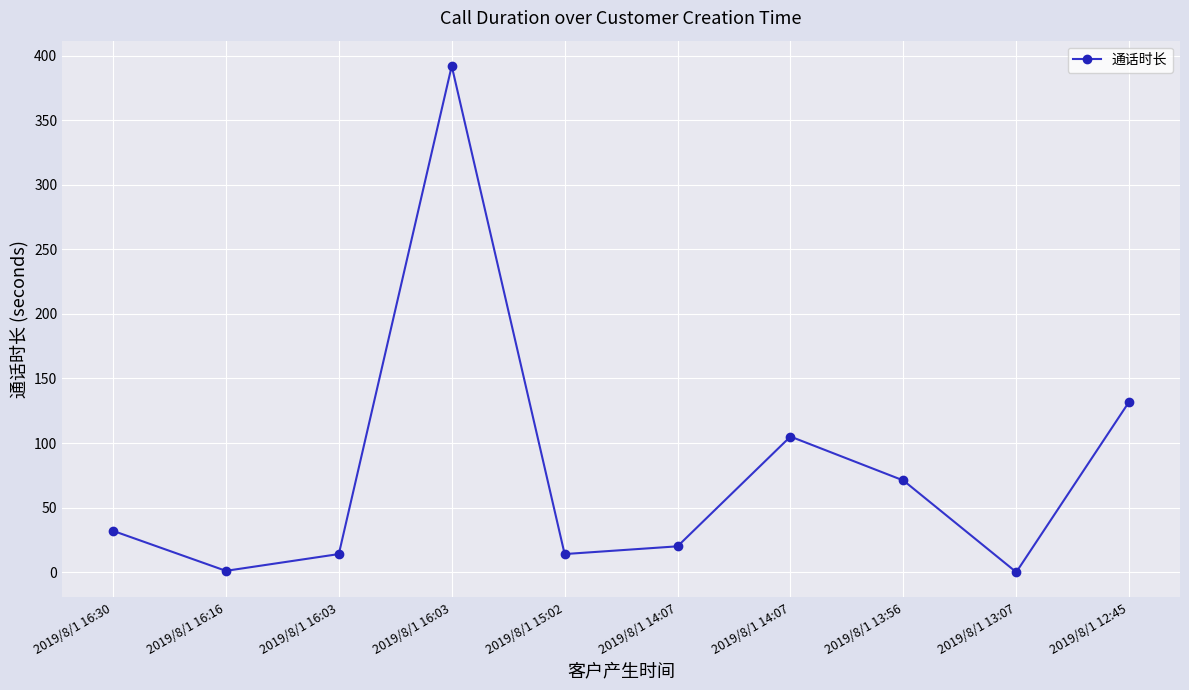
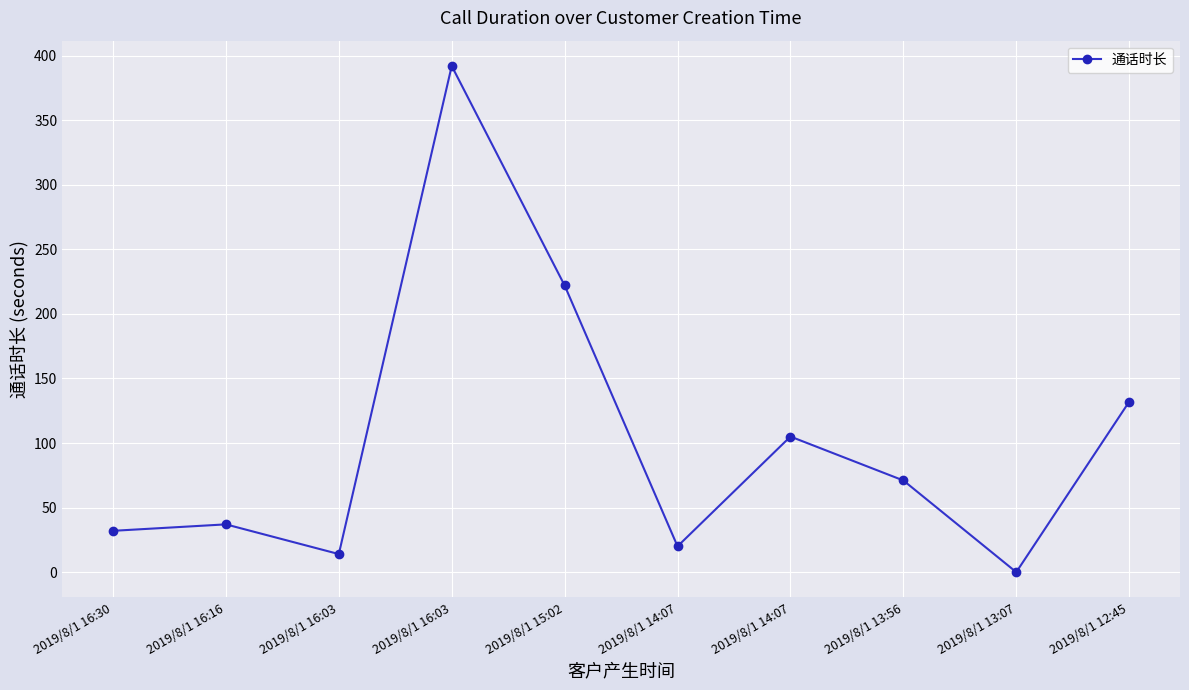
  {
    "2019/8/1 16:30": 32,
-   "2019/8/1 16:16": 1,
-   "2019/8/1 15:02": 14,
+   "2019/8/1 16:16": 37,
+   "2019/8/1 15:02": 222,
    "2019/8/1 13:56": 71,
    "2019/8/1 13:07": 0,
    "2019/8/1 12:45": 132
  }
